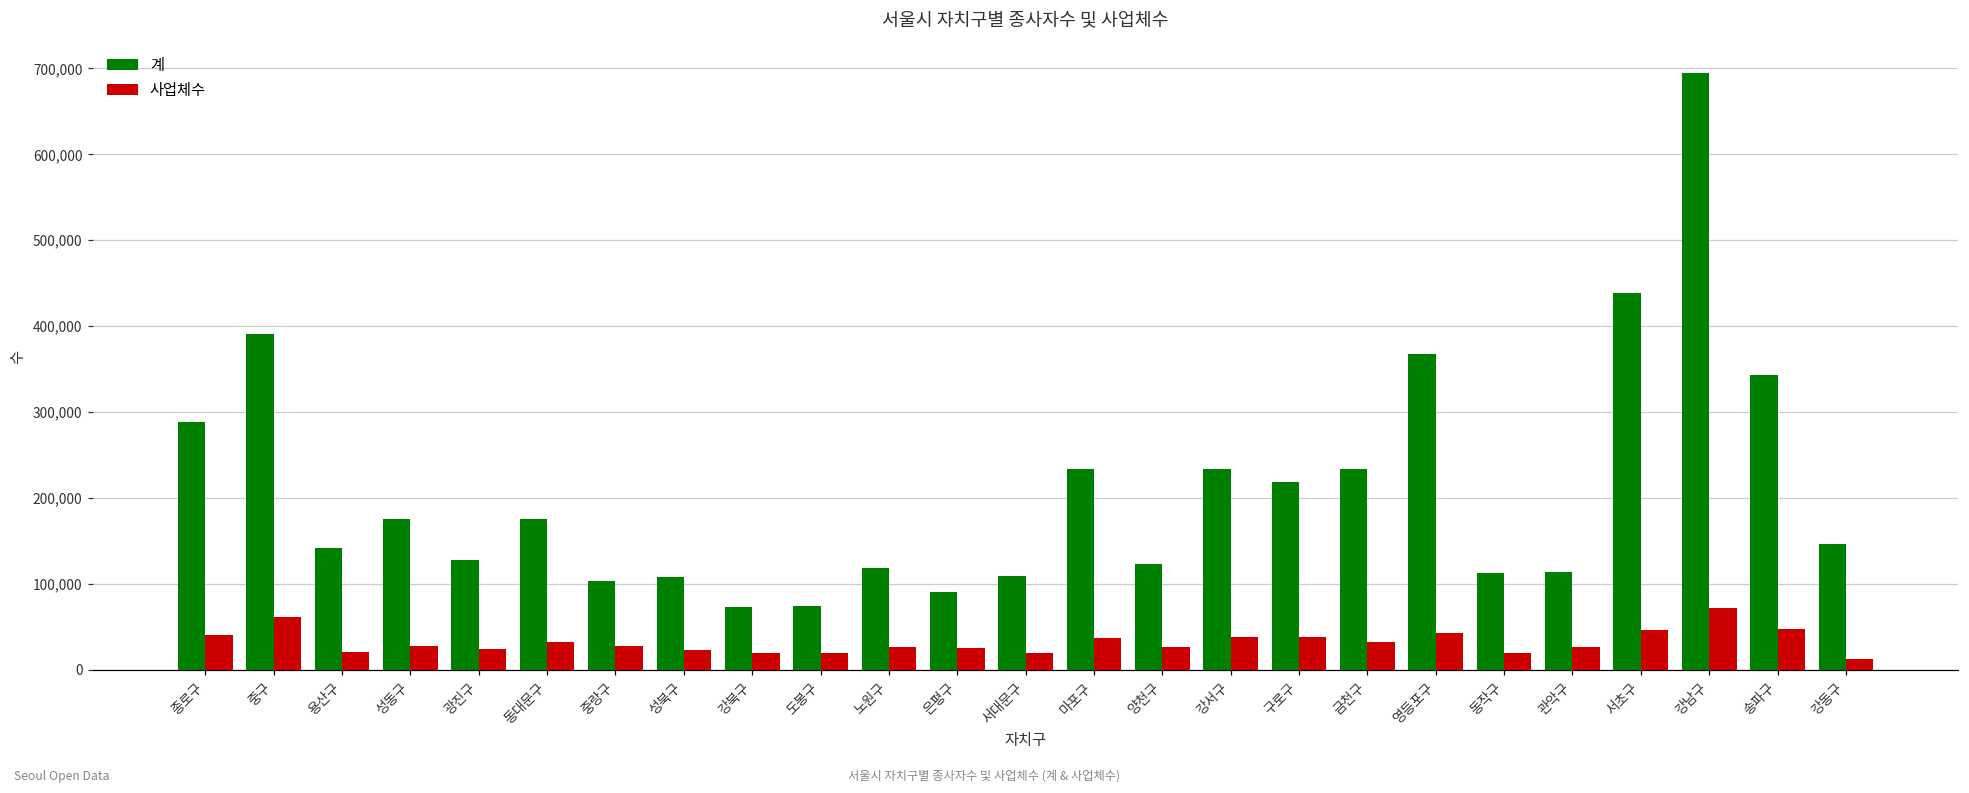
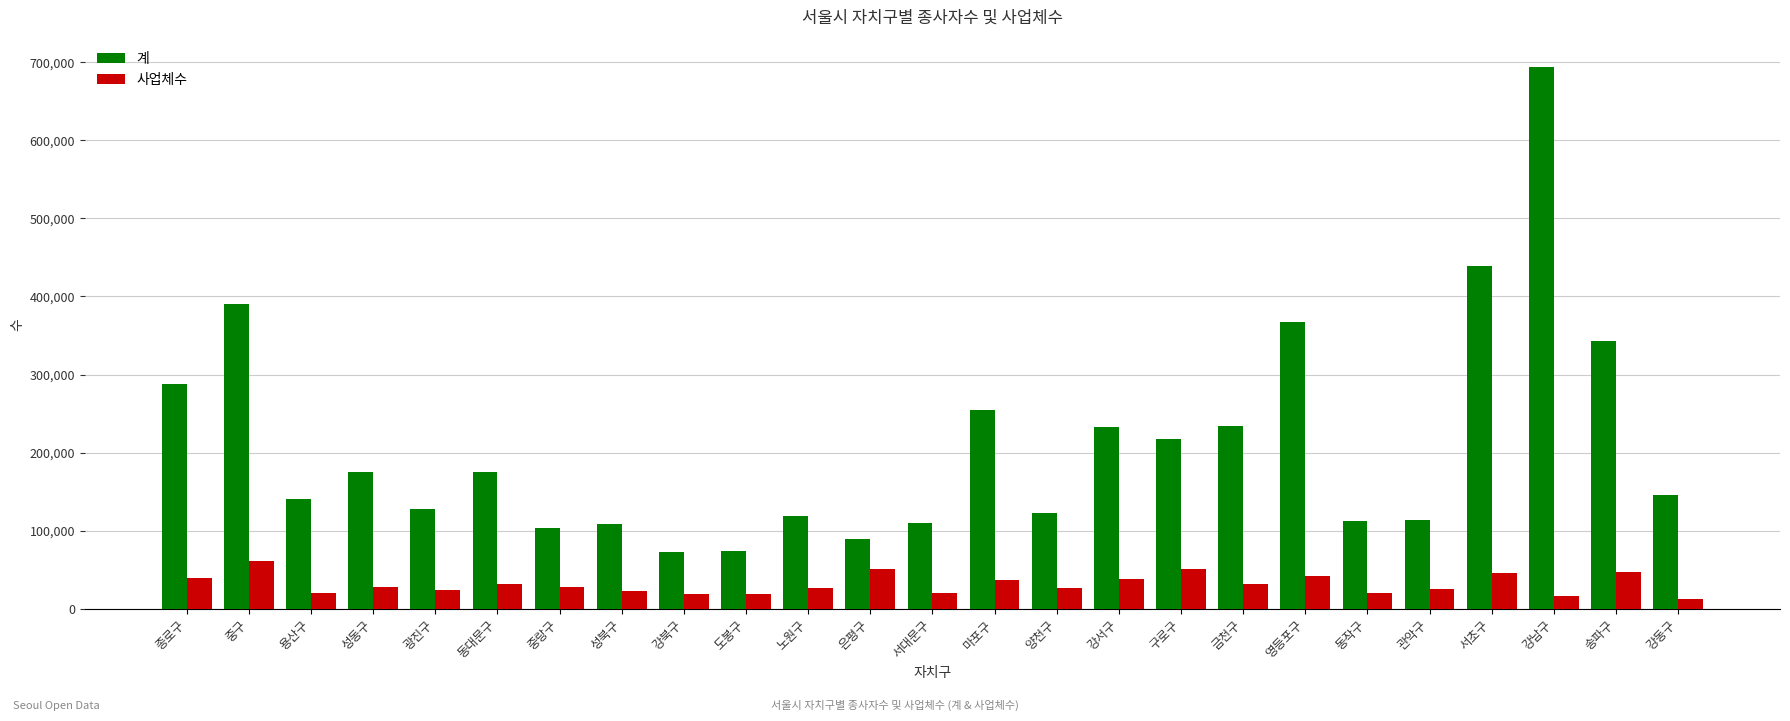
  {
    "계": {
      "종로구": "290,000",
      "중구": "390,000",
      "용산구": "140,000",
      "성동구": "170,000",
      "광진구": "130,000",
      "동대문구": "170,000",
      "중랑구": "100,000",
      "성북구": "110,000",
      "강북구": "70,000",
      "도봉구": "70,000",
      "노원구": "120,000",
      "은평구": "90,000",
      "서대문구": "110,000",
-     "마포구": "230,000",
+     "마포구": "260,000",
      "양천구": "120,000",
      "강서구": "230,000",
      "구로구": "220,000",
      "금천구": "230,000",
      "영등포구": "370,000",
      "동작구": "110,000",
      "관악구": "110,000",
      "서초구": "440,000",
      "강남구": "690,000",
      "송파구": "340,000",
      "강동구": "150,000"
    },
    "사업체수": {
      "종로구": "40,000",
      "중구": "60,000",
      "용산구": "20,000",
      "성동구": "30,000",
      "광진구": "20,000",
      "동대문구": "30,000",
      "중랑구": "30,000",
      "성북구": "20,000",
      "강북구": "20,000",
      "도봉구": "20,000",
      "노원구": "30,000",
-     "은평구": "20,000",
+     "은평구": "50,000",
      "서대문구": "20,000",
      "마포구": "40,000",
      "양천구": "30,000",
      "강서구": "40,000",
-     "구로구": "40,000",
+     "구로구": "50,000",
      "금천구": "30,000",
      "영등포구": "40,000",
      "동작구": "20,000",
      "관악구": "30,000",
      "서초구": "50,000",
-     "강남구": "70,000",
+     "강남구": "20,000",
      "송파구": "50,000",
      "강동구": "10,000"
    }
  }
